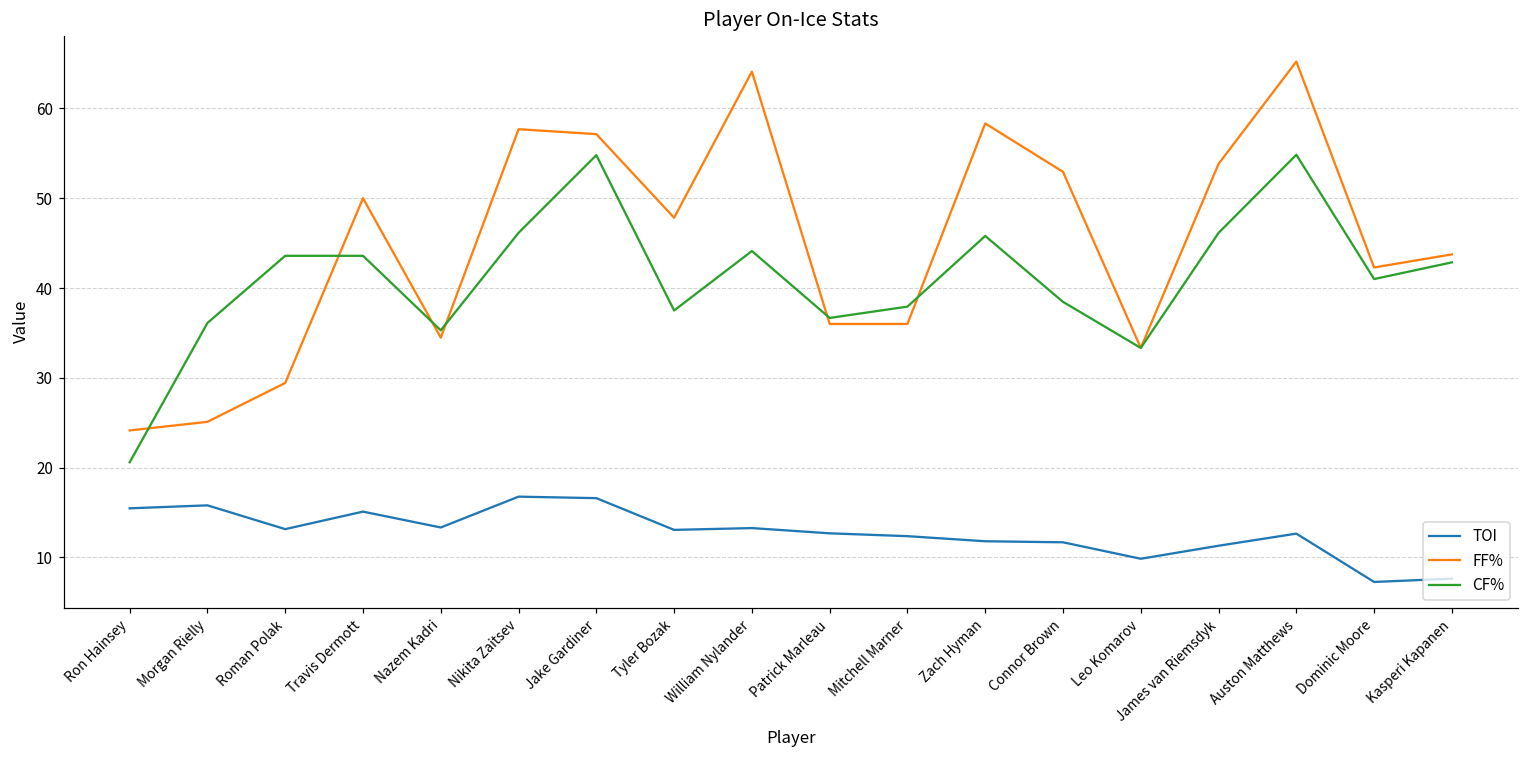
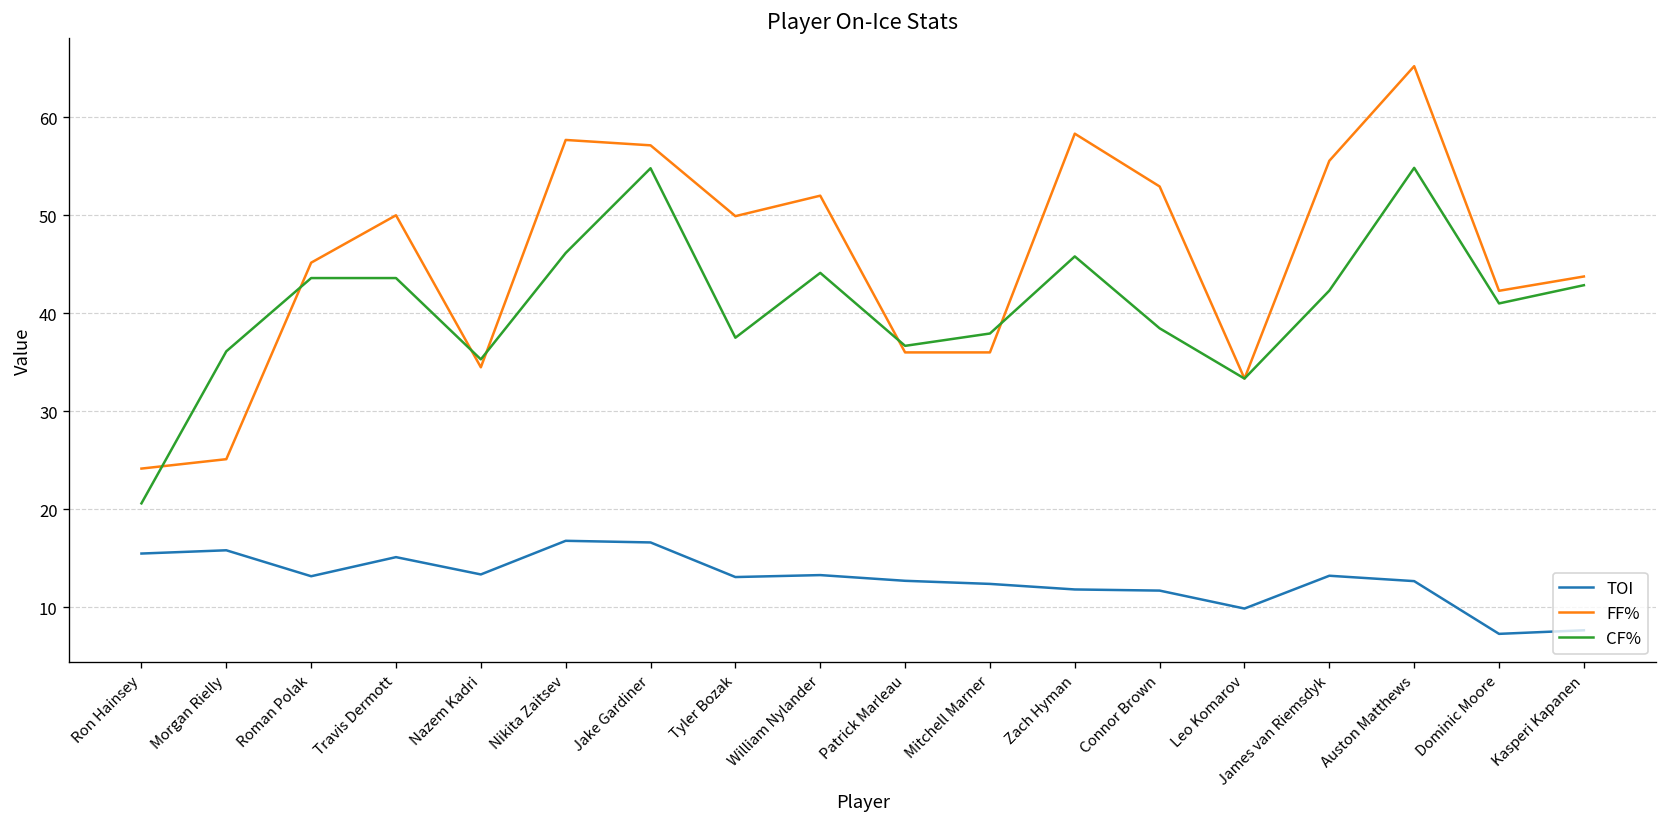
  {
    "TOI": {
      "Ron Hainsey": 15,
      "Morgan Rielly": 16,
      "Roman Polak": 13,
      "Travis Dermott": 15,
      "Nazem Kadri": 13,
      "Nikita Zaitsev": 17,
      "Jake Gardiner": 17,
      "Tyler Bozak": 13,
      "William Nylander": 13,
      "Patrick Marleau": 13,
      "Mitchell Marner": 12,
      "Zach Hyman": 12,
      "Connor Brown": 12,
      "Leo Komarov": 10,
-     "James van Riemsdyk": 11,
+     "James van Riemsdyk": 13,
      "Auston Matthews": 13,
      "Dominic Moore": 7
    },
    "FF%": {
      "Ron Hainsey": 24,
      "Morgan Rielly": 25,
-     "Roman Polak": 29,
+     "Roman Polak": 45,
      "Travis Dermott": 50,
      "Nazem Kadri": 34,
      "Nikita Zaitsev": 58,
      "Jake Gardiner": 57,
-     "Tyler Bozak": 48,
-     "William Nylander": 64,
+     "Tyler Bozak": 50,
+     "William Nylander": 52,
      "Patrick Marleau": 36,
      "Mitchell Marner": 36,
      "Zach Hyman": 58,
      "Connor Brown": 53,
-     "James van Riemsdyk": 54,
+     "James van Riemsdyk": 56,
      "Auston Matthews": 65,
      "Dominic Moore": 42,
      "Kasperi Kapanen": 44
    },
    "CF%": {
      "Ron Hainsey": 21,
      "Morgan Rielly": 36,
      "Roman Polak": 44,
      "Travis Dermott": 44,
      "Nazem Kadri": 35,
      "Nikita Zaitsev": 46,
      "Jake Gardiner": 55,
      "Tyler Bozak": 38,
      "William Nylander": 44,
      "Patrick Marleau": 37,
      "Mitchell Marner": 38,
      "Zach Hyman": 46,
      "Connor Brown": 38,
-     "James van Riemsdyk": 46,
+     "James van Riemsdyk": 42,
      "Auston Matthews": 55,
      "Dominic Moore": 41,
      "Kasperi Kapanen": 43
    }
  }
